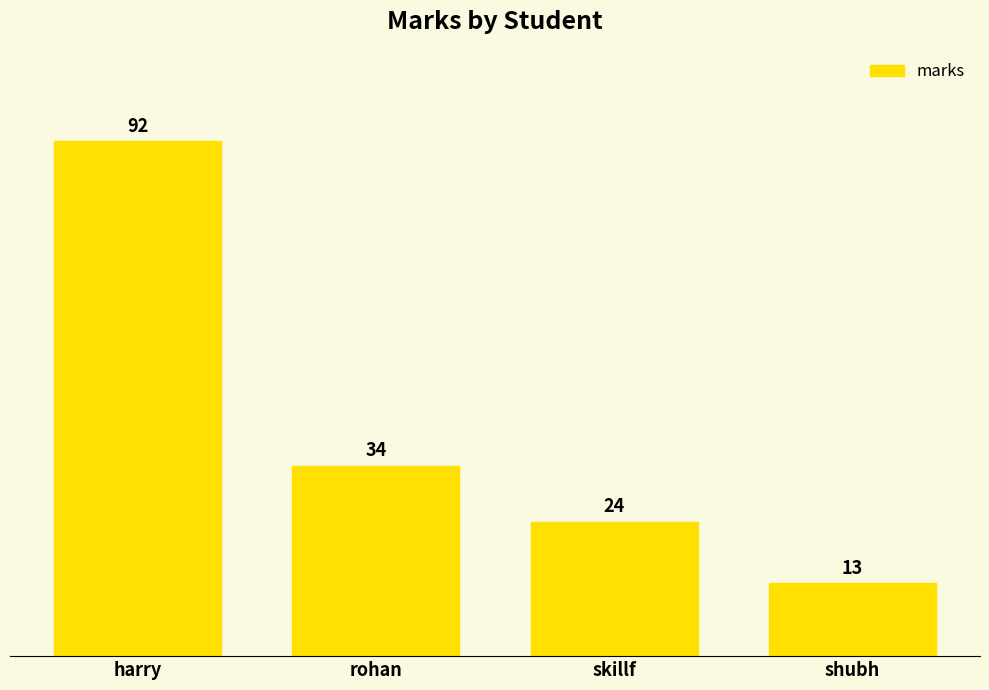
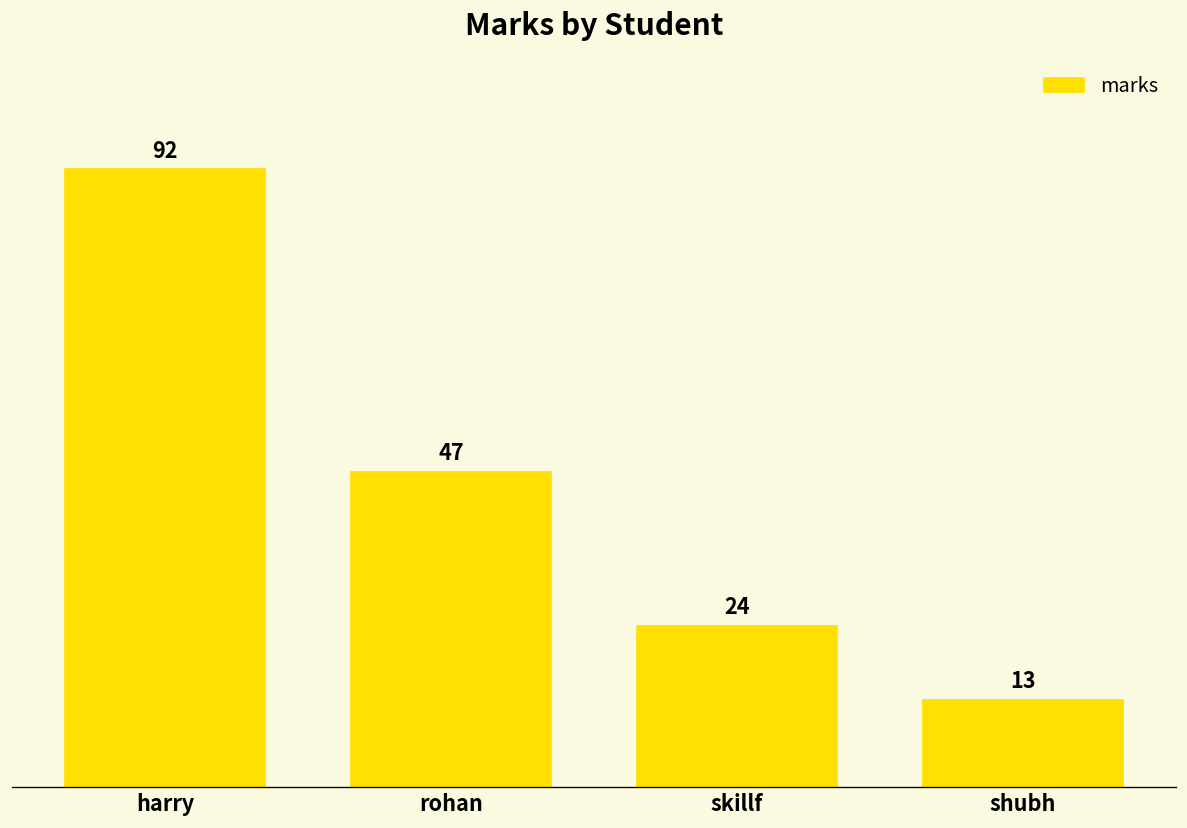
  {
    "harry": 92,
-   "rohan": 34,
+   "rohan": 47,
    "skillf": 24,
    "shubh": 13
  }
